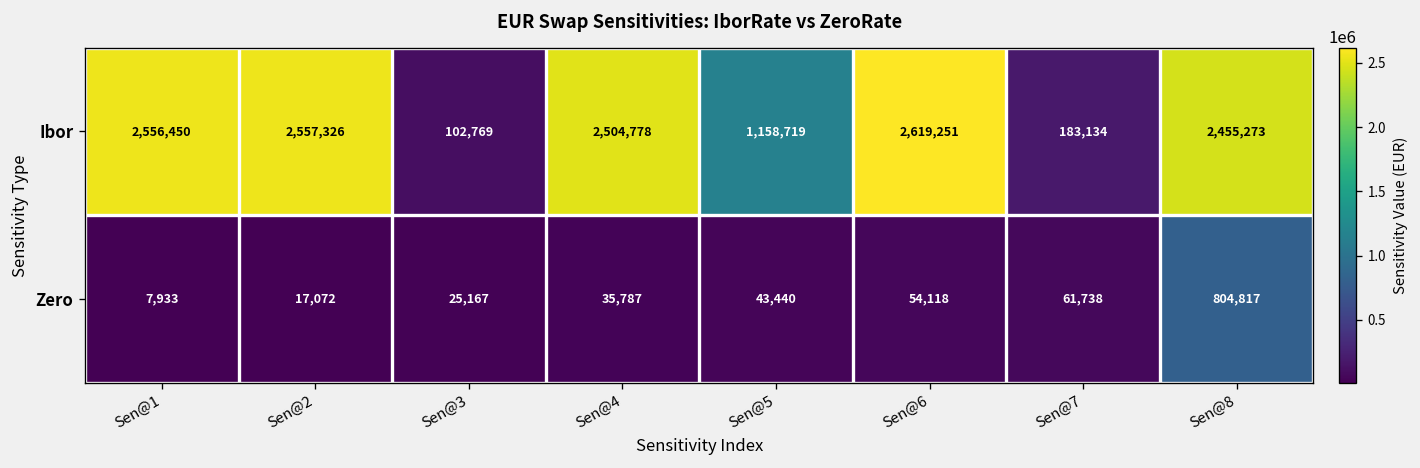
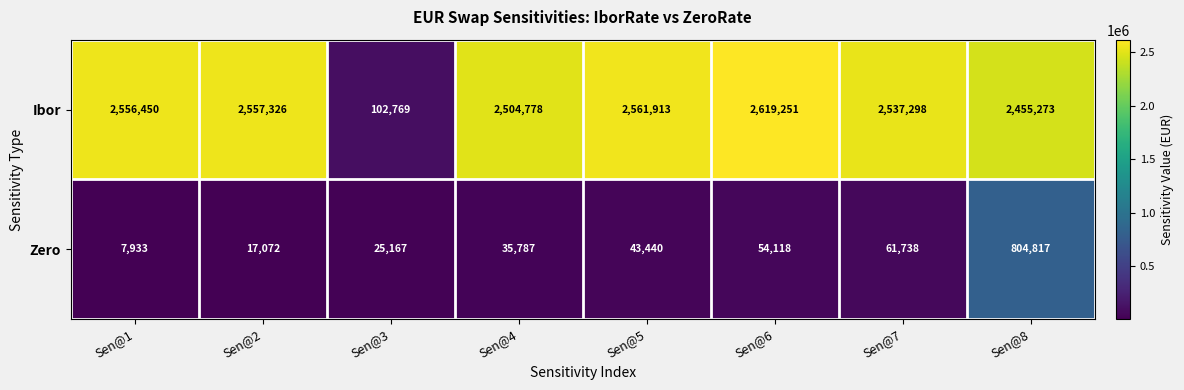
  {
    "Ibor": {
      "Sen@1": "2,556,450",
      "Sen@2": "2,557,326",
      "Sen@3": "102,769",
      "Sen@4": "2,504,778",
-     "Sen@5": "1,158,719",
+     "Sen@5": "2,561,913",
      "Sen@6": "2,619,251",
-     "Sen@7": "183,134",
+     "Sen@7": "2,537,298",
      "Sen@8": "2,455,273"
    },
    "Zero": {
      "Sen@1": "7,933",
      "Sen@2": "17,072",
      "Sen@3": "25,167",
      "Sen@4": "35,787",
      "Sen@5": "43,440",
      "Sen@6": "54,118",
      "Sen@7": "61,738",
      "Sen@8": "804,817"
    }
  }
